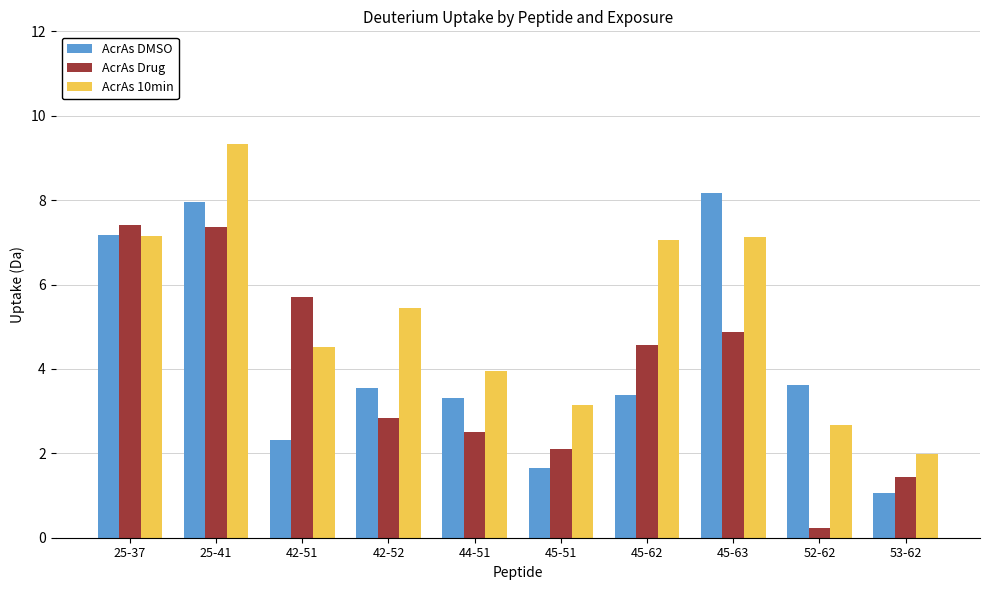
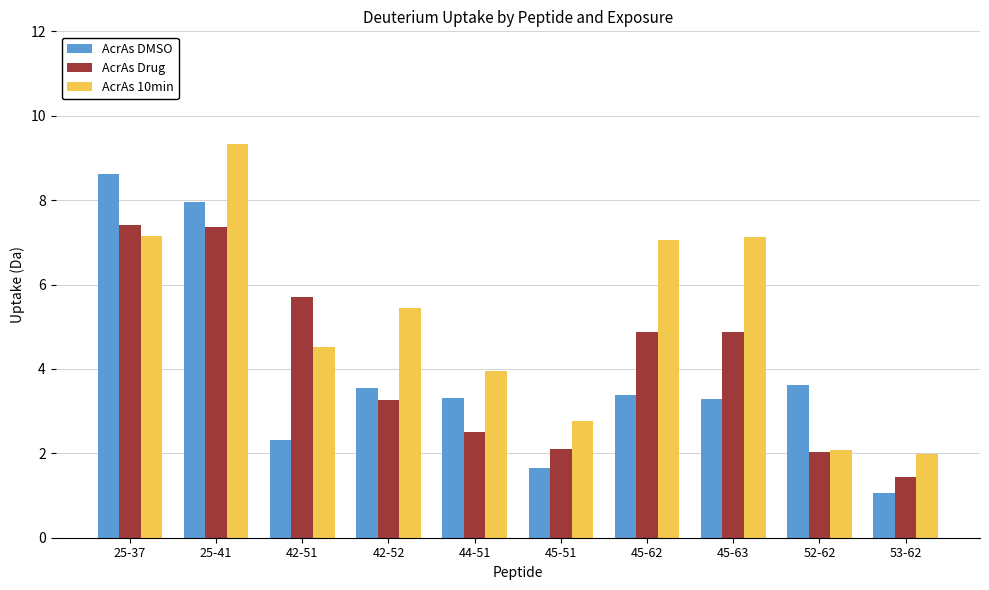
  {
    "AcrAs DMSO": {
-     "25-37": 7.2,
+     "25-37": 8.6,
      "25-41": 7.9,
      "42-51": 2.3,
      "42-52": 3.5,
      "44-51": 3.3,
      "45-51": 1.6,
      "45-62": 3.4,
-     "45-63": 8.2,
+     "45-63": 3.3,
      "52-62": 3.6,
      "53-62": 1.1
    },
    "AcrAs Drug": {
      "25-37": 7.4,
      "25-41": 7.4,
      "42-51": 5.7,
-     "42-52": 2.8,
+     "42-52": 3.3,
      "44-51": 2.5,
      "45-51": 2.1,
-     "45-62": 4.6,
+     "45-62": 4.9,
      "45-63": 4.9,
-     "52-62": 0.2,
+     "52-62": 2.0,
      "53-62": 1.4
    },
    "AcrAs 10min": {
      "25-37": 7.2,
      "25-41": 9.3,
      "42-51": 4.5,
      "42-52": 5.4,
      "44-51": 3.9,
-     "45-51": 3.1,
+     "45-51": 2.8,
      "45-62": 7.1,
      "45-63": 7.1,
-     "52-62": 2.7,
+     "52-62": 2.1,
      "53-62": 2.0
    }
  }
